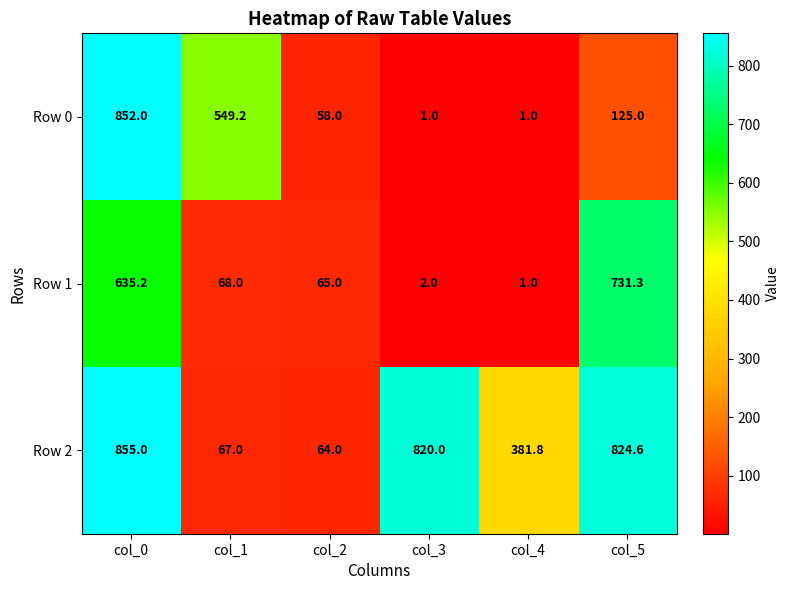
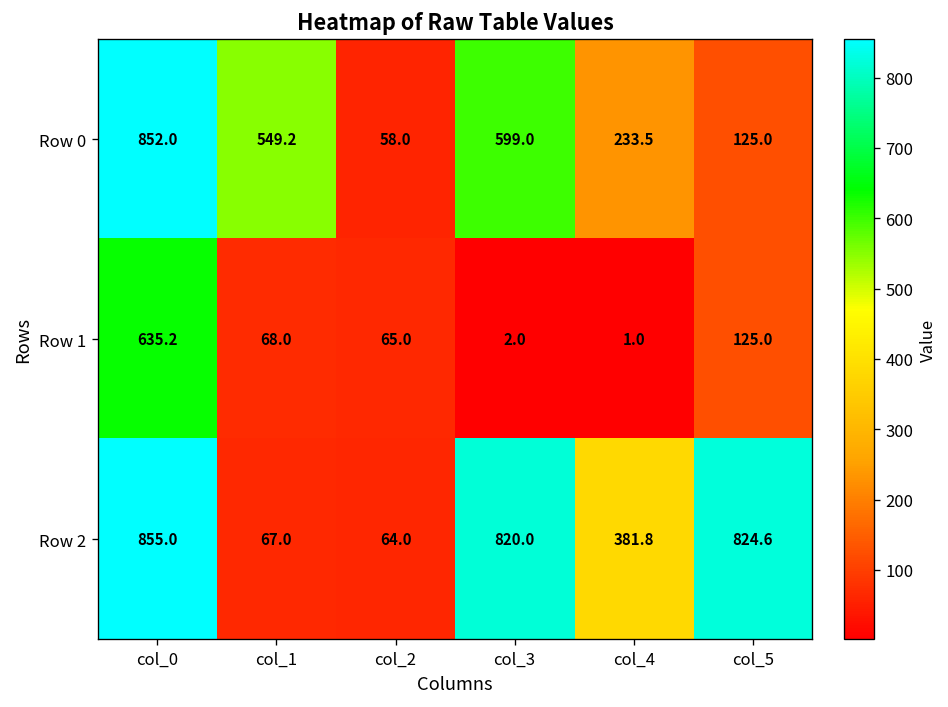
  {
    "Row 0": {
      "col_0": 852.0,
      "col_1": 549.2,
      "col_2": 58.0,
-     "col_3": 1.0,
-     "col_4": 1.0,
+     "col_3": 599.0,
+     "col_4": 233.5,
      "col_5": 125.0
    },
    "Row 1": {
      "col_0": 635.2,
      "col_1": 68.0,
      "col_2": 65.0,
      "col_3": 2.0,
      "col_4": 1.0,
-     "col_5": 731.3
+     "col_5": 125.0
    },
    "Row 2": {
      "col_0": 855.0,
      "col_1": 67.0,
      "col_2": 64.0,
      "col_3": 820.0,
      "col_4": 381.8,
      "col_5": 824.6
    }
  }
